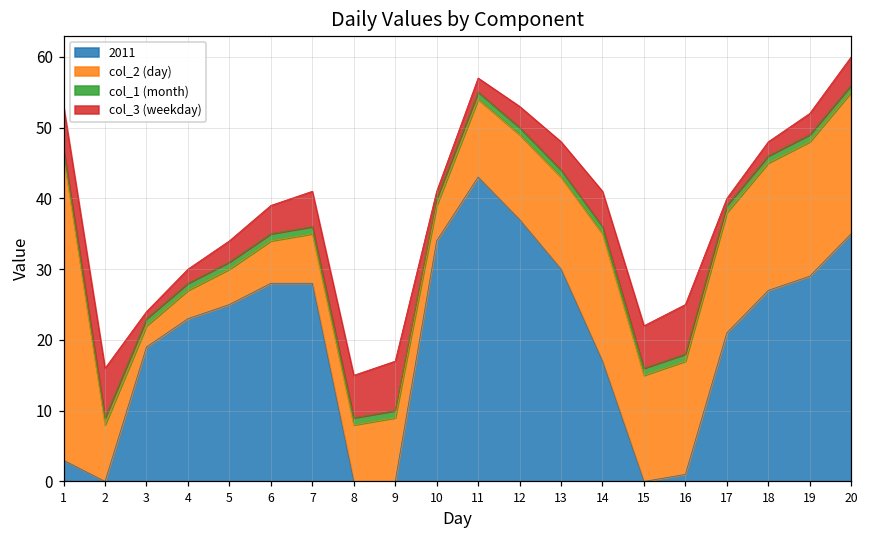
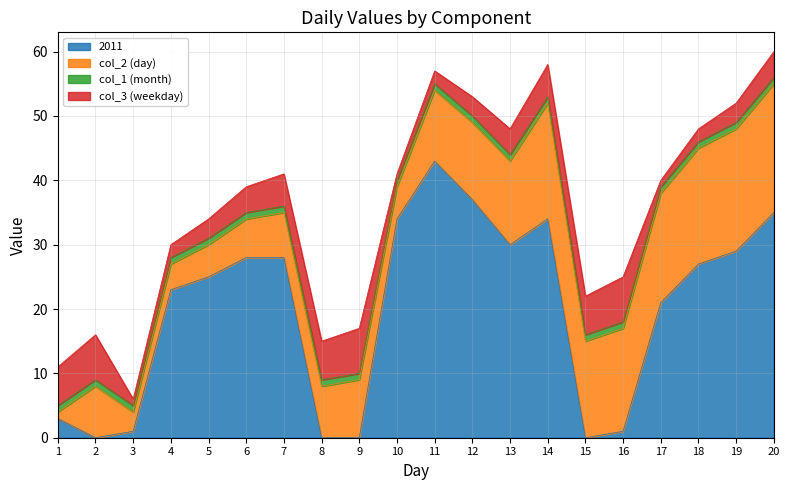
  {
    "2011": {
      "1": 3,
      "2": 0,
-     "3": 19,
+     "3": 1,
      "4": 23,
      "5": 25,
      "6": 28,
      "7": 28,
      "8": 0,
      "9": 0,
      "10": 34,
      "11": 43,
      "12": 37,
      "13": 30,
-     "14": 17,
+     "14": 34,
      "15": 0,
      "16": 1,
      "17": 21,
      "18": 27,
      "19": 29,
      "20": 35
    },
    "col_2 (day)": {
-     "1": 43,
+     "1": 1,
      "2": 8,
      "3": 3,
      "4": 4,
      "5": 5,
      "6": 6,
      "7": 7,
      "8": 8,
      "9": 9,
      "10": 5,
      "11": 11,
      "12": 12,
      "13": 13,
      "14": 18,
      "15": 15,
      "16": 16,
      "17": 17,
      "18": 18,
      "19": 19,
      "20": 20
    },
    "col_1 (month)": {
      "1": 1,
      "2": 1,
      "3": 1,
      "4": 1,
      "5": 1,
      "6": 1,
      "7": 1,
      "8": 1,
      "9": 1,
      "10": 1,
      "11": 1,
      "12": 1,
      "13": 1,
      "14": 1,
      "15": 1,
      "16": 1,
      "17": 1,
      "18": 1,
      "19": 1,
      "20": 1
    },
    "col_3 (weekday)": {
      "1": 6,
      "2": 7,
      "3": 1,
      "4": 2,
      "5": 3,
      "6": 4,
      "7": 5,
      "8": 6,
      "9": 7,
      "10": 1,
      "11": 2,
      "12": 3,
      "13": 4,
      "14": 5,
      "15": 6,
      "16": 7,
      "17": 1,
      "18": 2,
      "19": 3,
      "20": 4
    }
  }
